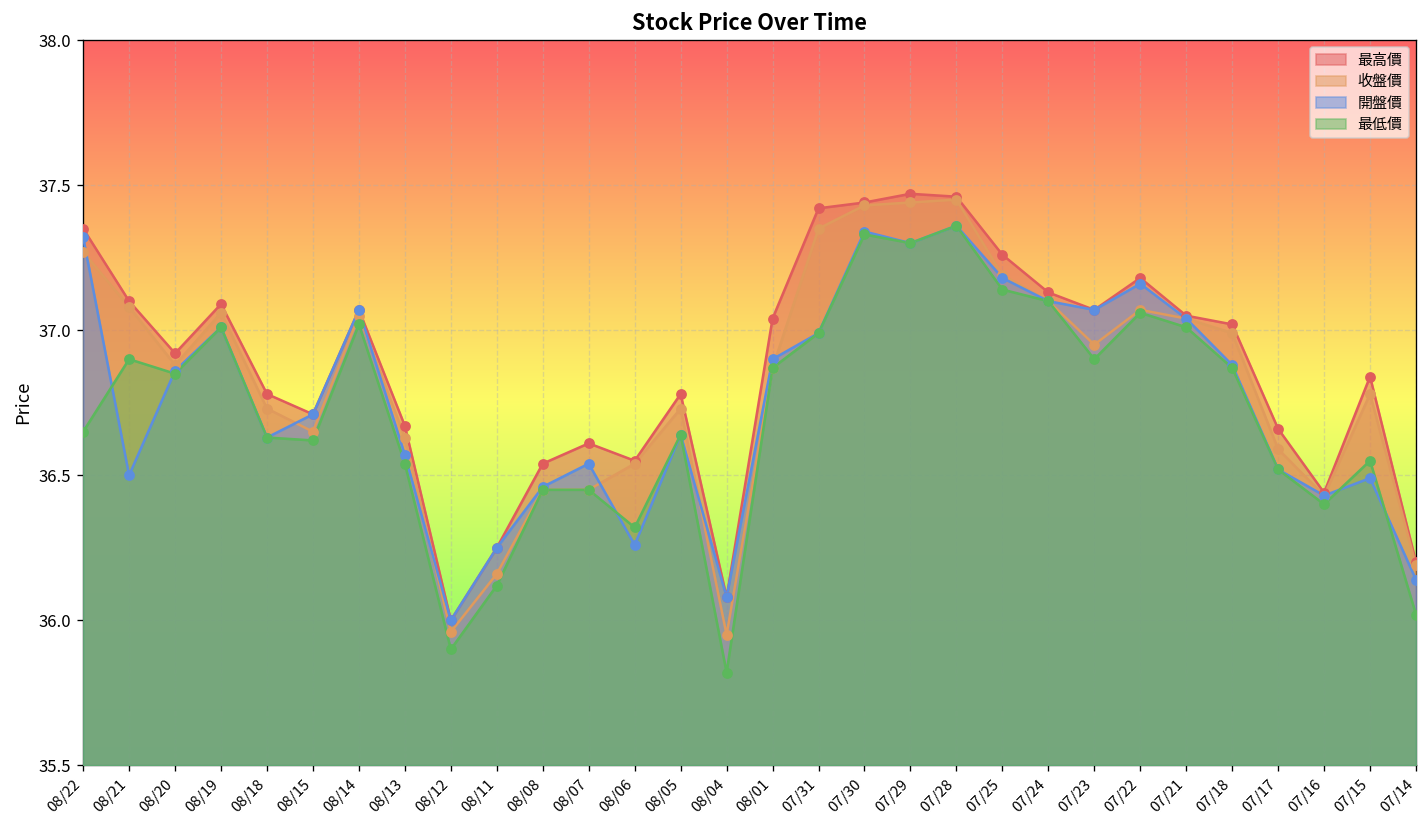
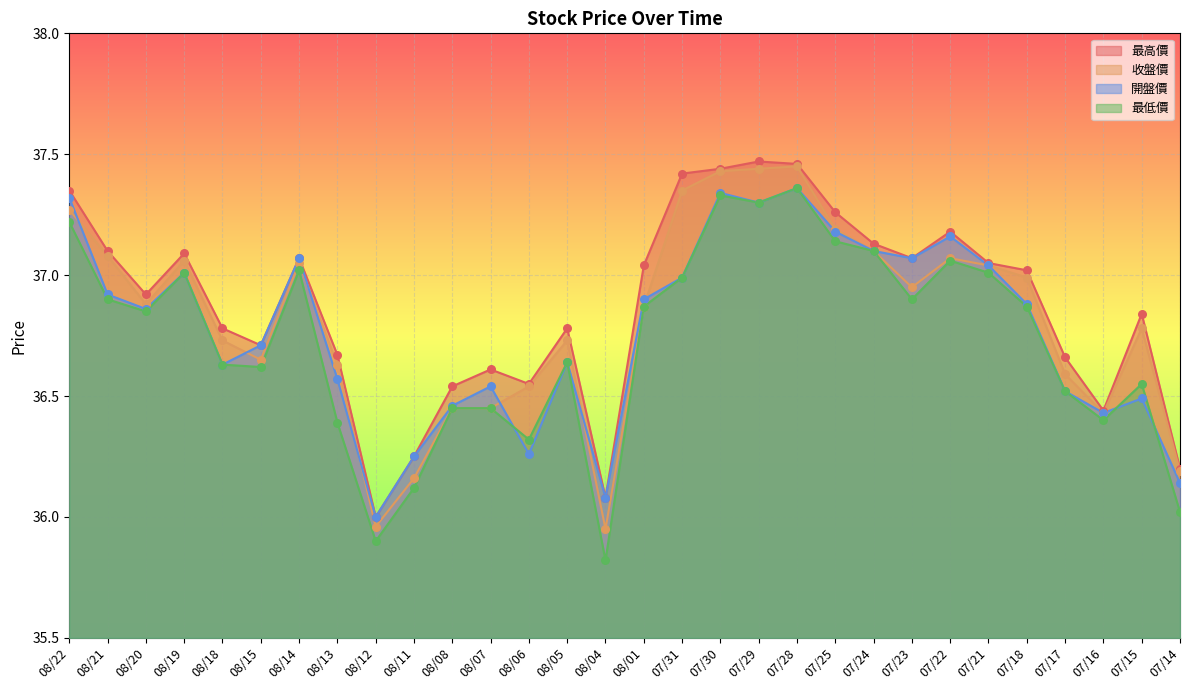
  {
    "開盤價": {
      "08/22": 37.32,
-     "08/21": 36.50,
+     "08/21": 36.92,
      "08/13": 36.57,
      "08/07": 36.54,
      "08/06": 36.26,
      "08/01": 36.90,
      "07/22": 37.16,
      "07/15": 36.49,
      "07/14": 36.14
    },
    "最低價": {
-     "08/22": 36.65,
+     "08/22": 37.22,
      "08/21": 36.90,
      "08/15": 36.62,
      "08/14": 37.02,
-     "08/13": 36.54,
+     "08/13": 36.39,
      "08/12": 35.90,
      "08/11": 36.12,
      "08/06": 36.32,
      "08/04": 35.82,
      "07/25": 37.14,
      "07/23": 36.90,
      "07/21": 37.01,
      "07/16": 36.40,
      "07/15": 36.55,
      "07/14": 36.02
    }
  }
